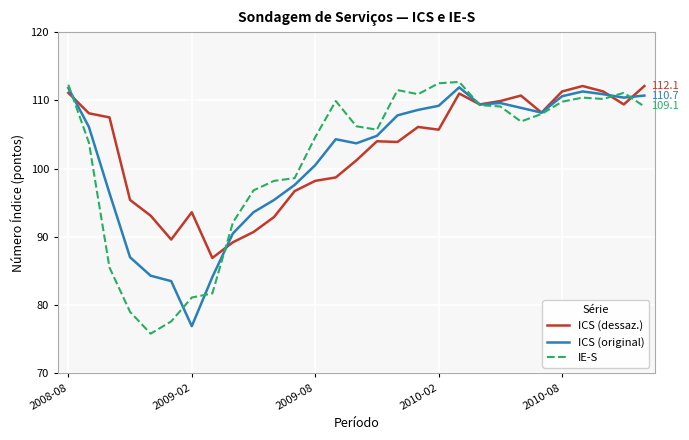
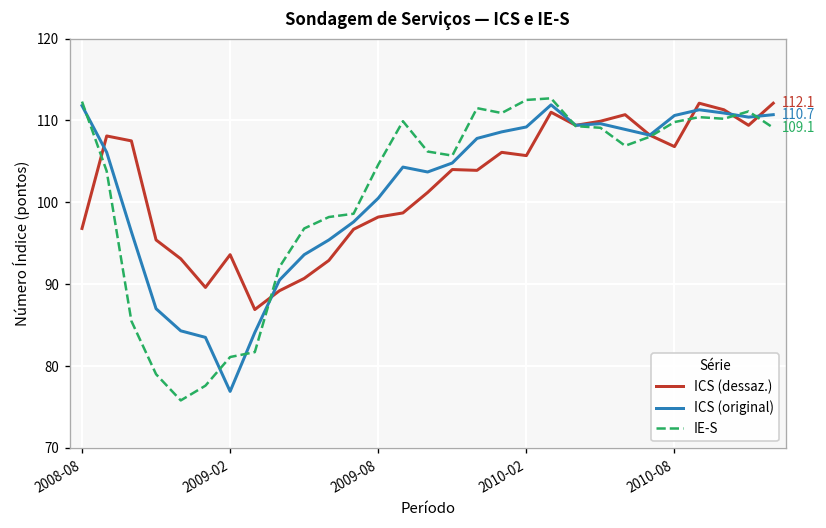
  {
    "ICS (dessaz.)": {
-     "2008-08": 111,
+     "2008-08": 97,
      "2009-02": 94,
      "2009-08": 98,
      "2010-02": 106,
-     "2010-08": 111
+     "2010-08": 107
    },
    "ICS (original)": {
      "2008-08": 112,
      "2009-02": 77,
      "2009-08": 101,
      "2010-02": 109,
      "2010-08": 111
    },
    "IE-S": {
      "2008-08": 112,
      "2009-02": 81,
      "2009-08": 105,
      "2010-02": 113,
      "2010-08": 110
    }
  }
